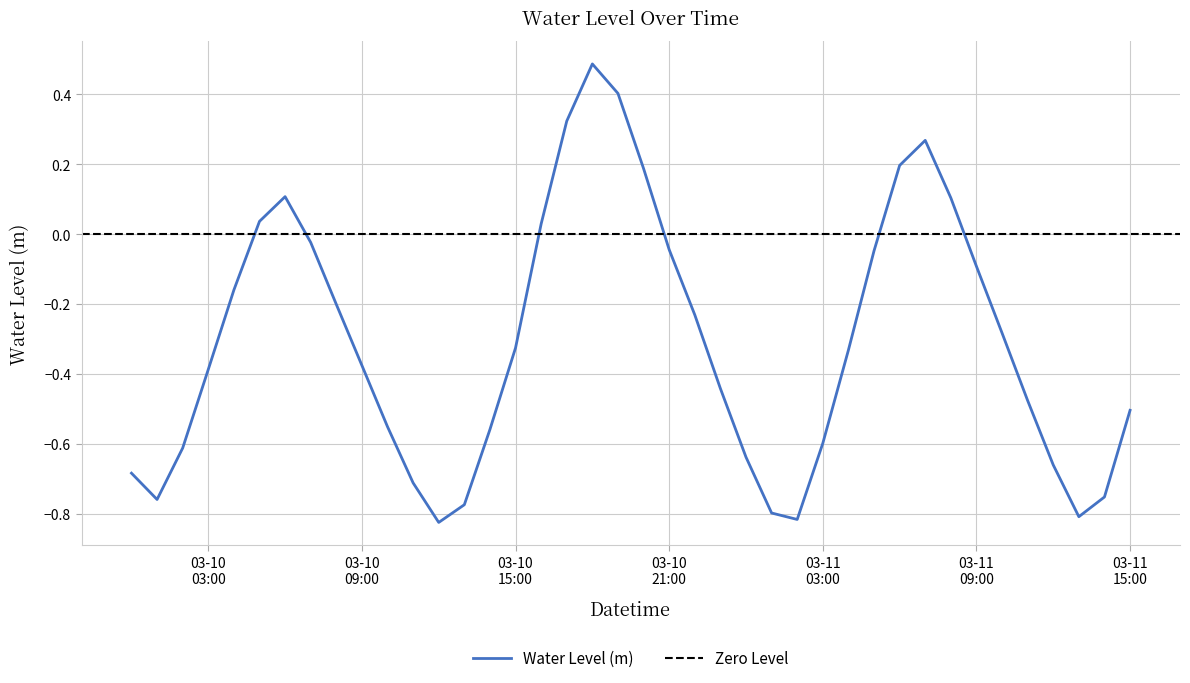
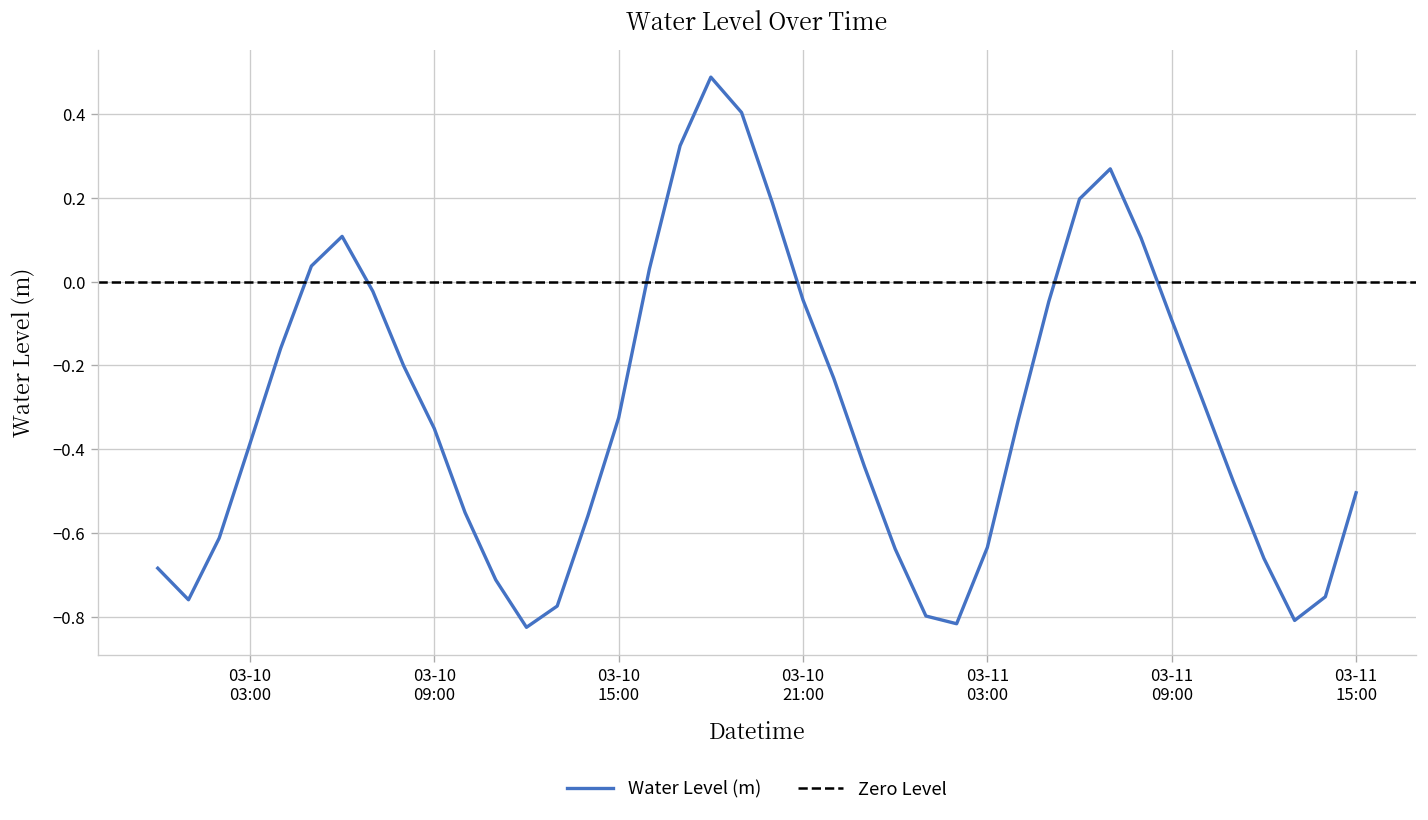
  {
    "03-10 03:00": -0.39,
-   "03-10 09:00": -0.38,
+   "03-10 09:00": -0.35,
    "03-10 15:00": -0.32,
    "03-10 21:00": -0.04,
-   "03-11 03:00": -0.60,
+   "03-11 03:00": -0.63,
    "03-11 09:00": -0.09,
    "03-11 15:00": -0.50
  }
